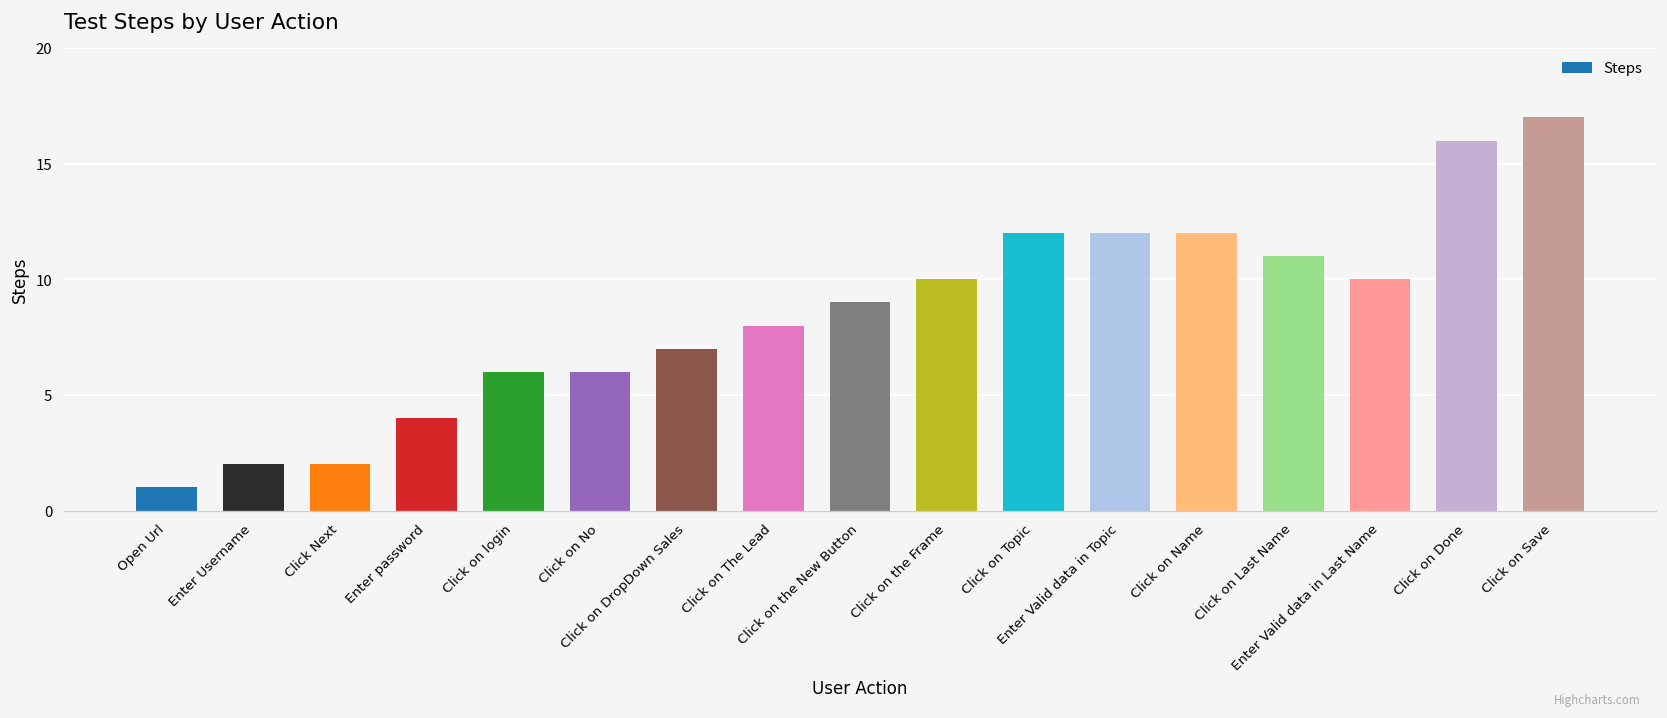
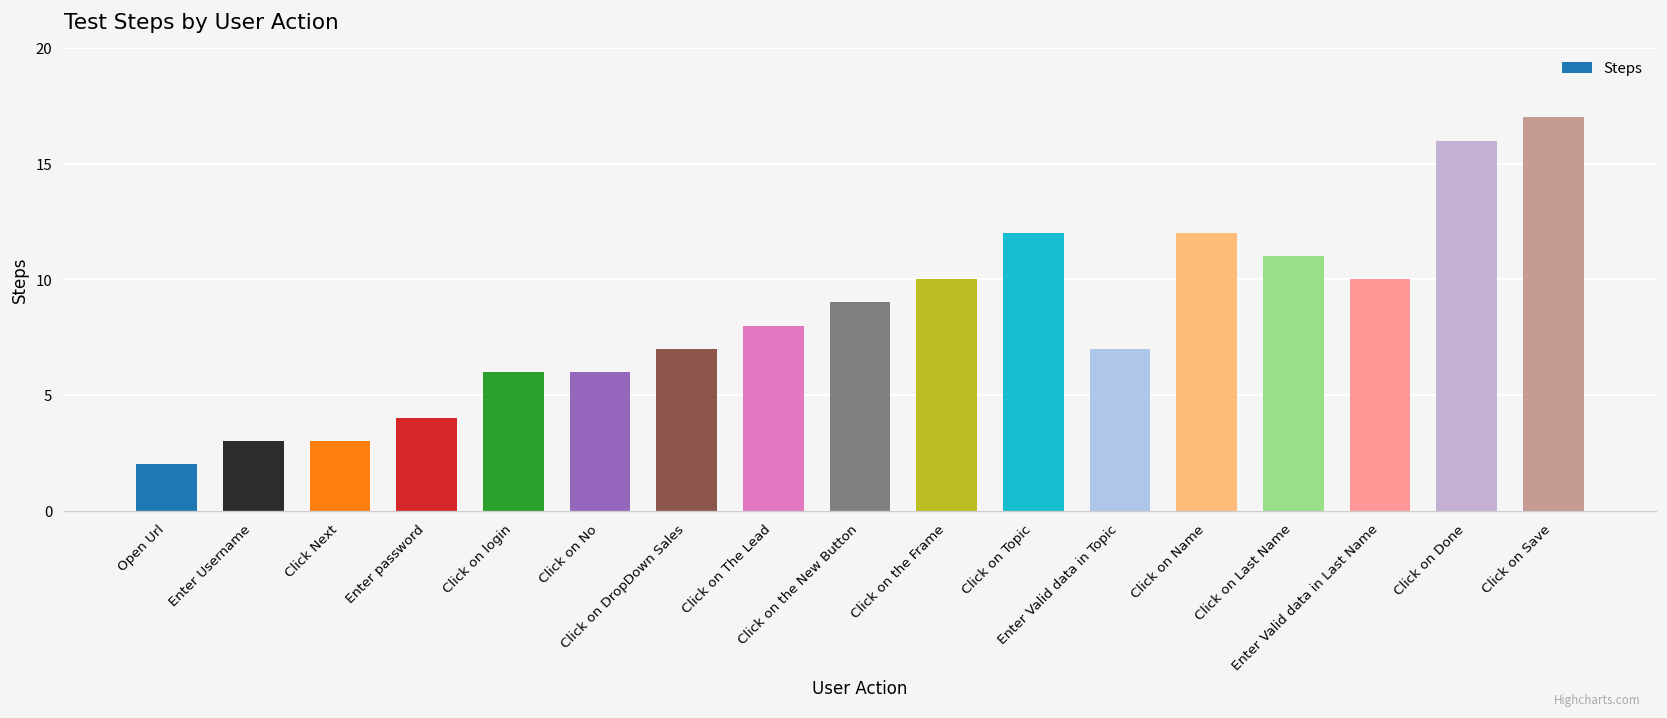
  {
-   "Open Url": 1,
-   "Enter Username": 2,
-   "Click Next": 2,
+   "Open Url": 2,
+   "Enter Username": 3,
+   "Click Next": 3,
    "Enter password": 4,
    "Click on login": 6,
    "Click on No": 6,
    "Click on DropDown Sales": 7,
    "Click on The Lead": 8,
    "Click on the New Button": 9,
    "Click on the Frame": 10,
    "Click on Topic": 12,
-   "Enter Valid data in Topic": 12,
+   "Enter Valid data in Topic": 7,
    "Click on Name": 12,
    "Click on Last Name": 11,
    "Enter Valid data in Last Name": 10,
    "Click on Done": 16,
    "Click on Save": 17
  }
